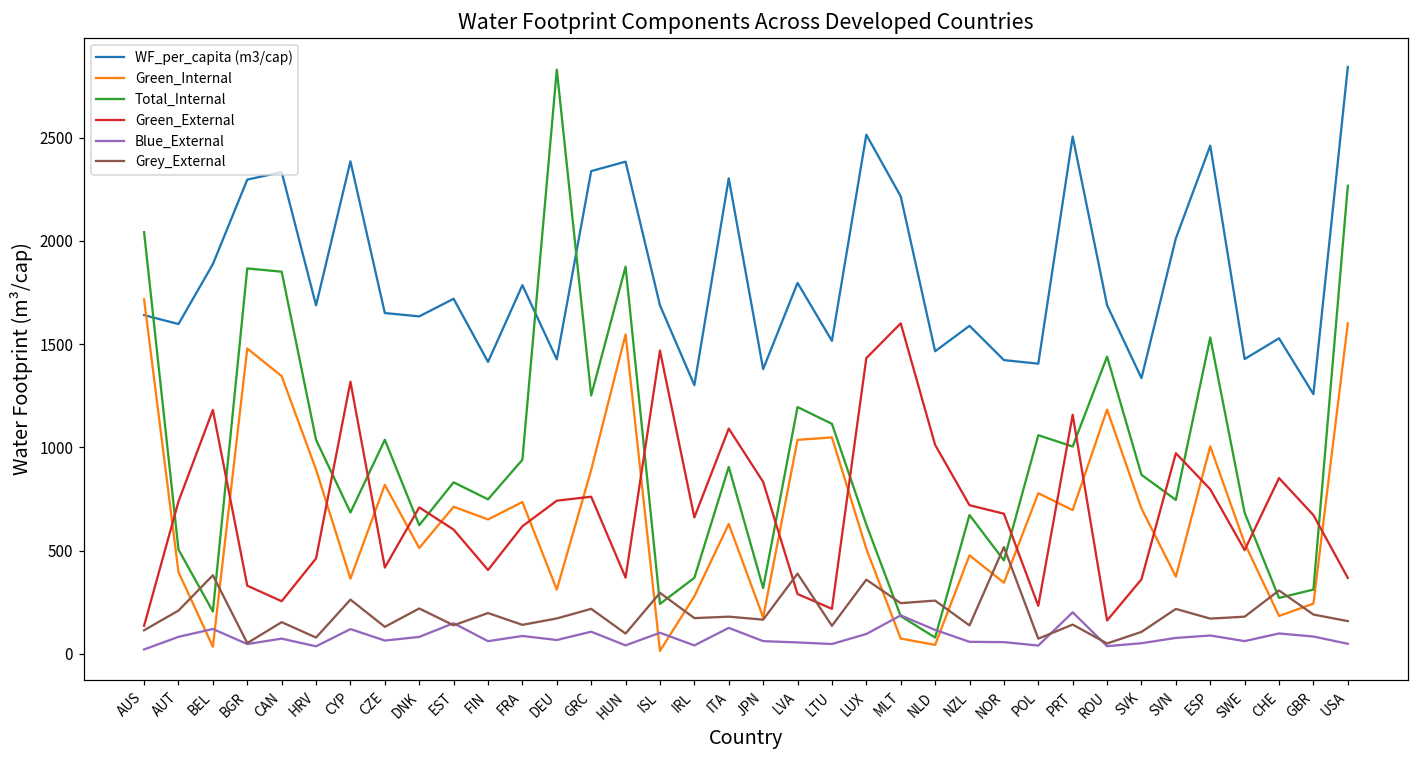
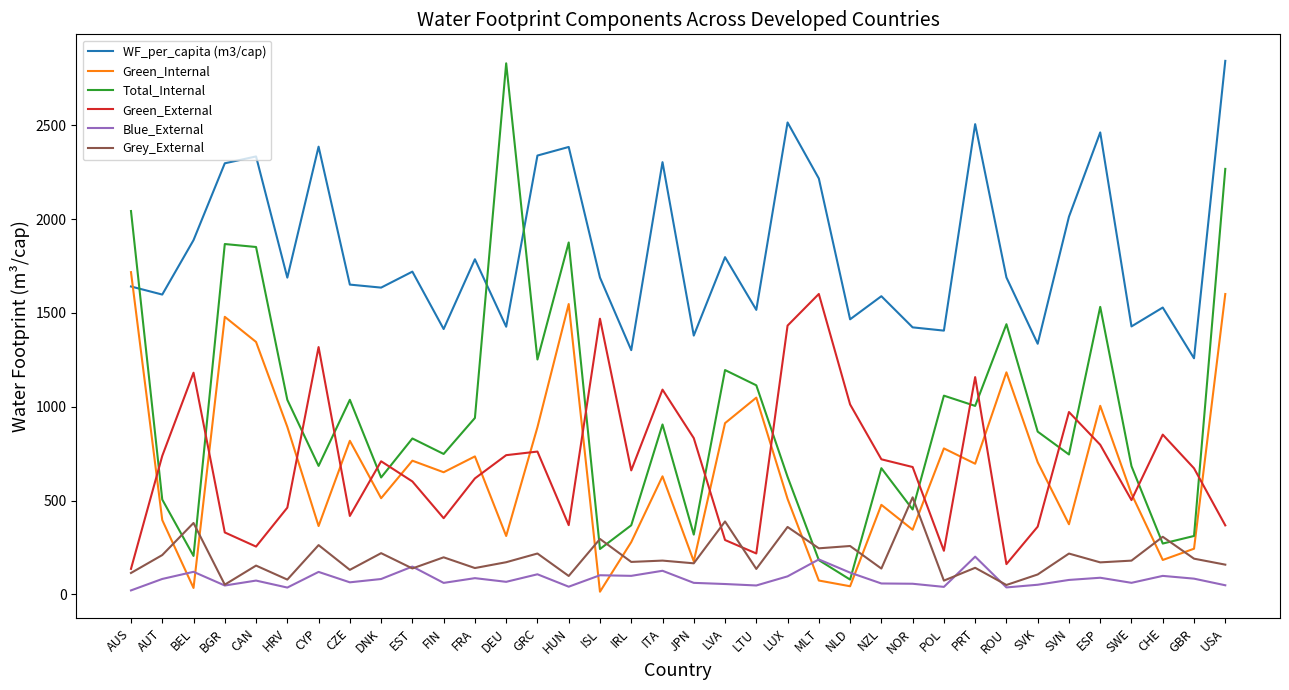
  {
    "Green_Internal": {
      "AUS": 1720,
      "AUT": 400,
      "BEL": 30,
      "BGR": 1480,
      "CAN": 1350,
      "HRV": 890,
      "CYP": 360,
      "CZE": 820,
      "DNK": 510,
      "EST": 710,
      "FIN": 650,
      "FRA": 740,
      "DEU": 310,
      "GRC": 890,
      "HUN": 1550,
      "ISL": 10,
      "IRL": 280,
      "ITA": 630,
-     "LVA": 1040,
+     "LVA": 910,
      "LTU": 1050,
      "LUX": 510,
      "MLT": 70,
      "NLD": 40,
      "NZL": 480,
      "NOR": 340,
      "POL": 780,
      "PRT": 700,
      "ROU": 1180,
      "SVK": 700,
      "SVN": 370,
      "ESP": 1000,
      "SWE": 540,
      "CHE": 180,
      "GBR": 240,
      "USA": 1600
    },
    "Blue_External": {
      "AUS": 20,
      "AUT": 80,
      "BEL": 120,
      "CAN": 70,
      "HRV": 40,
      "CYP": 120,
      "CZE": 60,
      "DNK": 80,
      "FIN": 60,
      "FRA": 90,
      "DEU": 70,
      "GRC": 110,
      "HUN": 40,
      "ISL": 100,
-     "IRL": 40,
+     "IRL": 100,
      "ITA": 130,
      "JPN": 60,
      "LVA": 60,
      "LTU": 50,
      "LUX": 100,
      "NLD": 120,
      "NZL": 60,
      "NOR": 60,
      "POL": 40,
      "PRT": 200,
      "SVK": 50,
      "SVN": 80,
      "ESP": 90,
      "SWE": 60,
      "CHE": 100,
      "GBR": 80,
      "USA": 50
    }
  }
